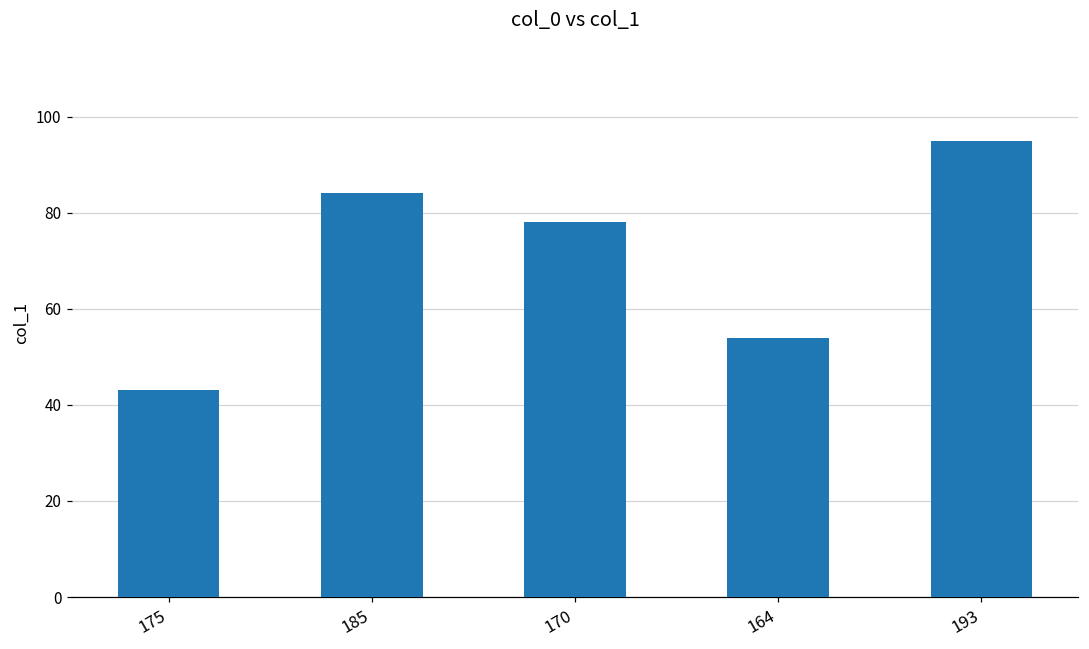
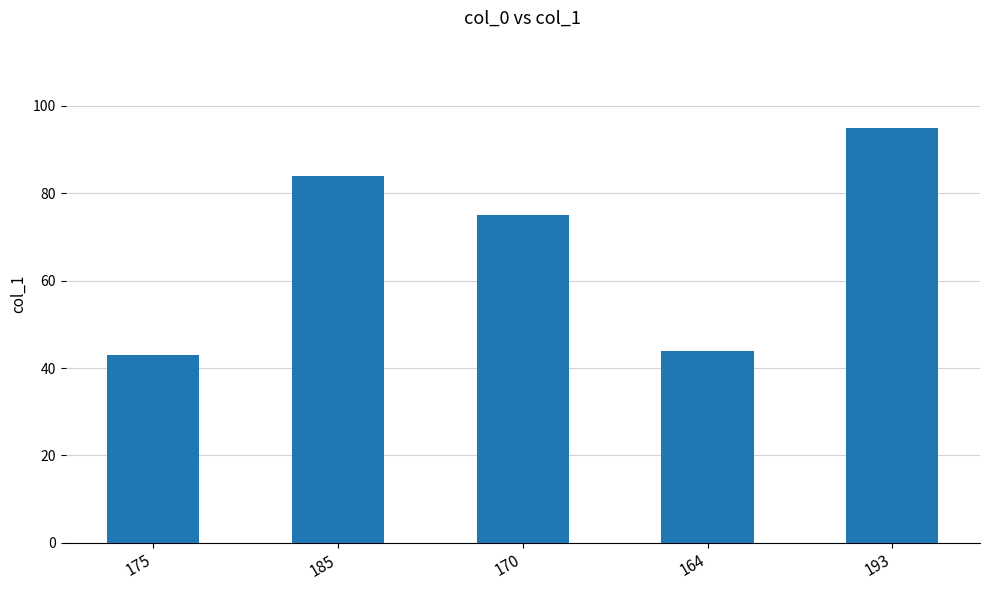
  {
    "175": 43,
    "185": 84,
-   "170": 78,
-   "164": 54,
+   "170": 75,
+   "164": 44,
    "193": 95
  }
